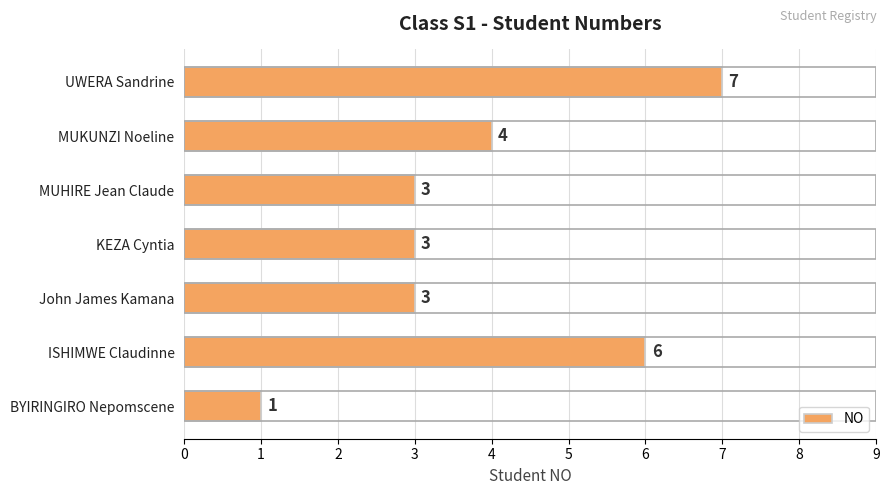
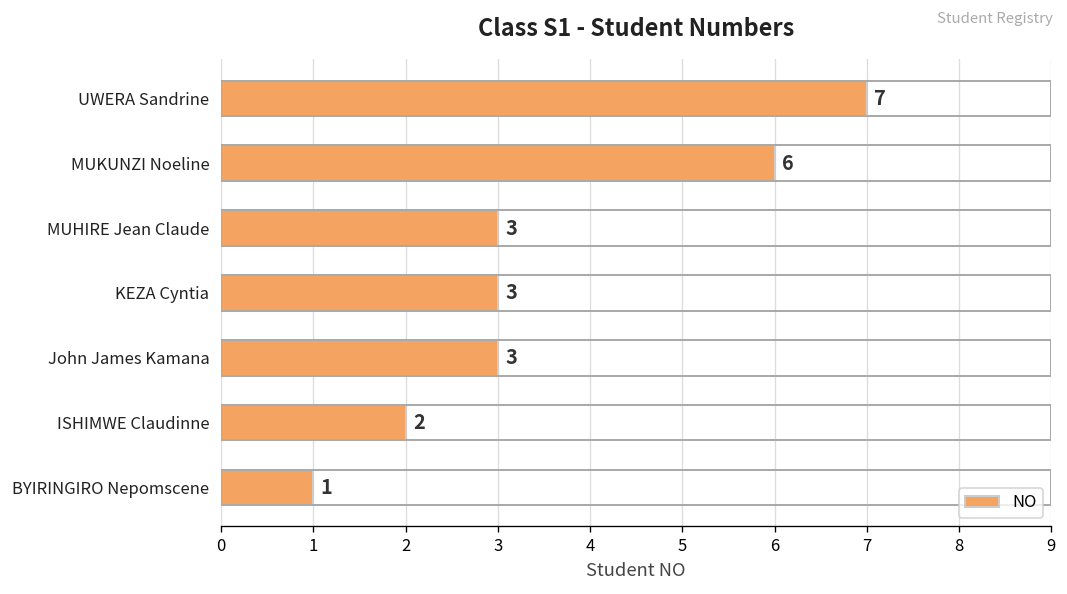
  {
    "UWERA Sandrine": 7,
-   "MUKUNZI Noeline": 4,
+   "MUKUNZI Noeline": 6,
    "MUHIRE Jean Claude": 3,
    "KEZA Cyntia": 3,
    "John James Kamana": 3,
-   "ISHIMWE Claudinne": 6,
+   "ISHIMWE Claudinne": 2,
    "BYIRINGIRO Nepomscene": 1
  }
